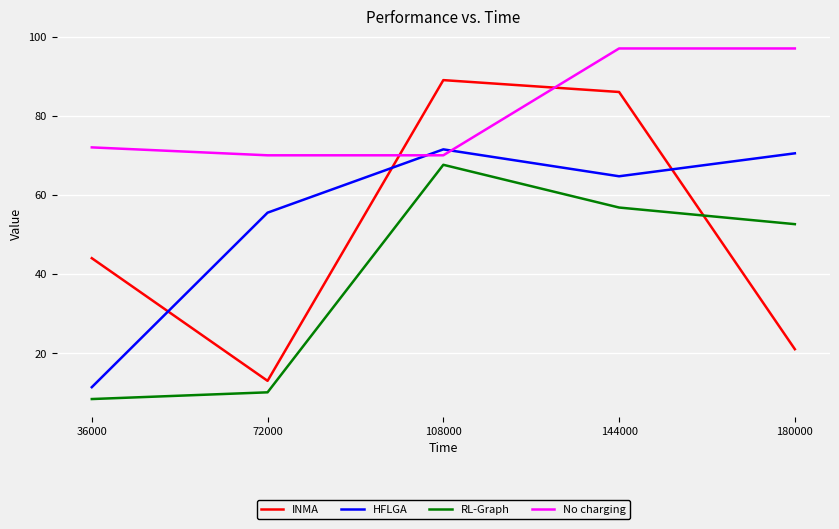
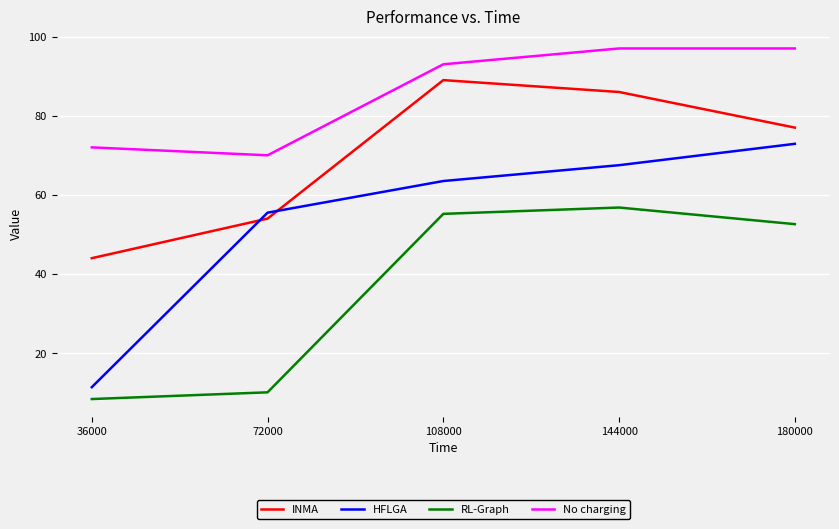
  {
    "INMA": {
      "36000": 44,
-     "72000": 13,
+     "72000": 54,
      "108000": 89,
      "144000": 86,
-     "180000": 21
+     "180000": 77
    },
    "HFLGA": {
      "36000": 11,
      "72000": 56,
-     "108000": 72,
-     "144000": 65,
-     "180000": 71
+     "108000": 64,
+     "144000": 68,
+     "180000": 73
    },
    "RL-Graph": {
      "36000": 8,
      "72000": 10,
-     "108000": 68,
+     "108000": 55,
      "144000": 57,
      "180000": 53
    },
    "No charging": {
      "36000": 72,
      "72000": 70,
-     "108000": 70,
+     "108000": 93,
      "144000": 97,
      "180000": 97
    }
  }
